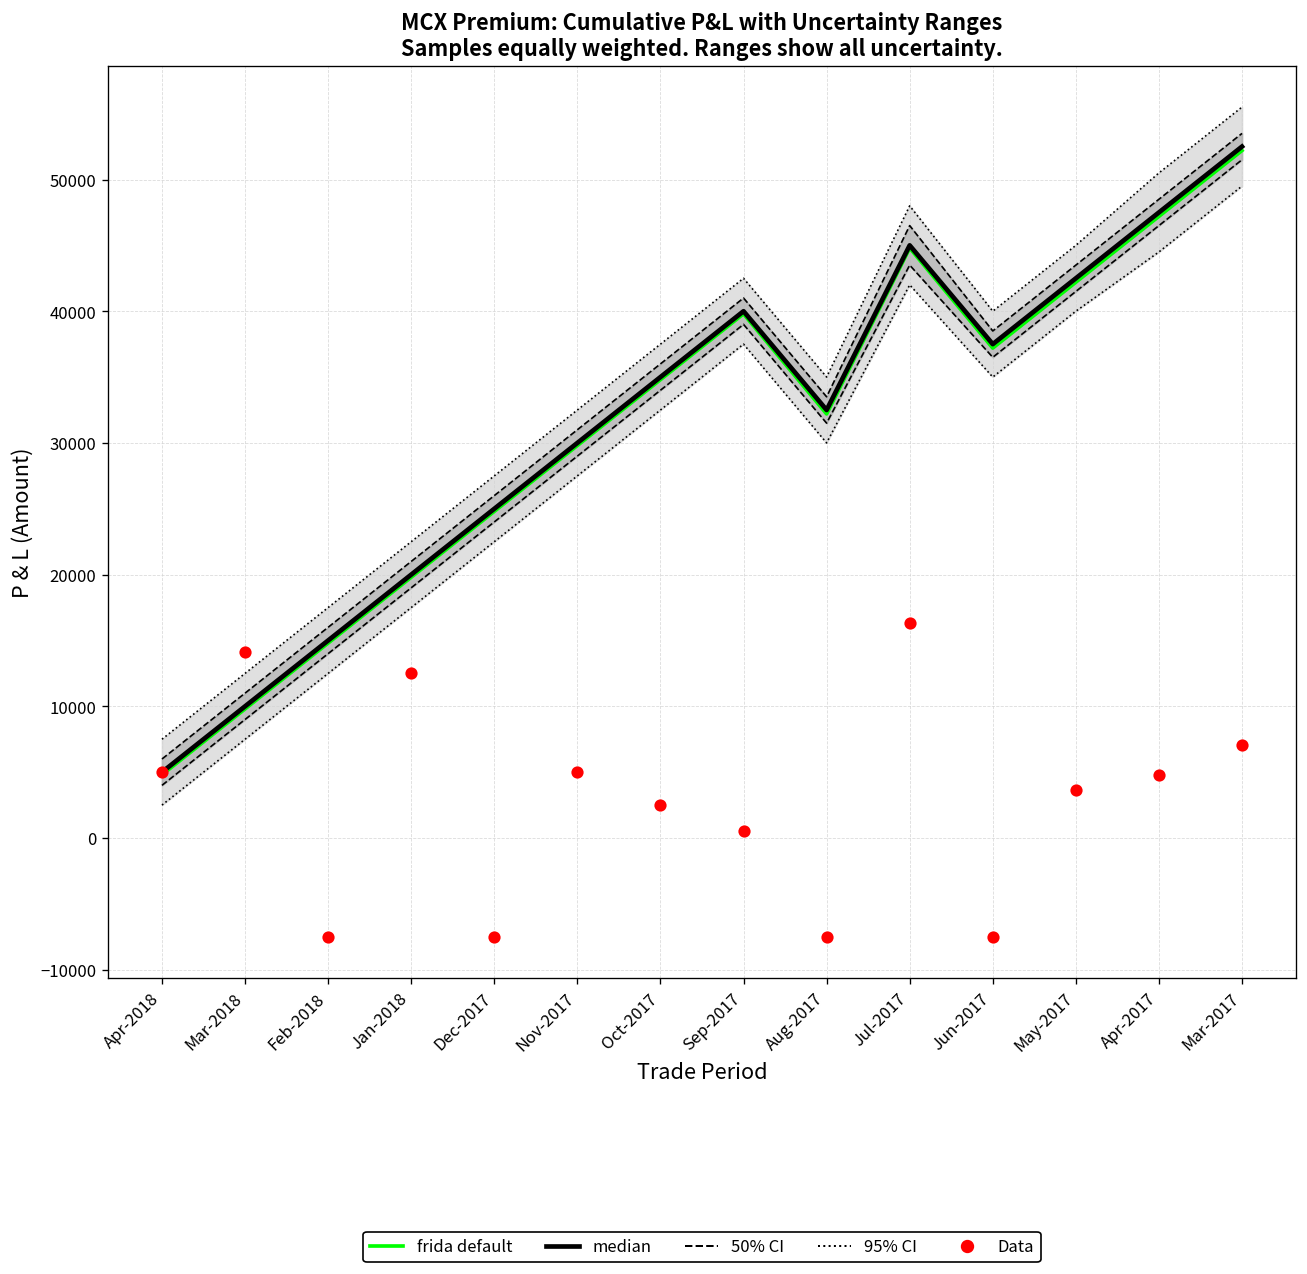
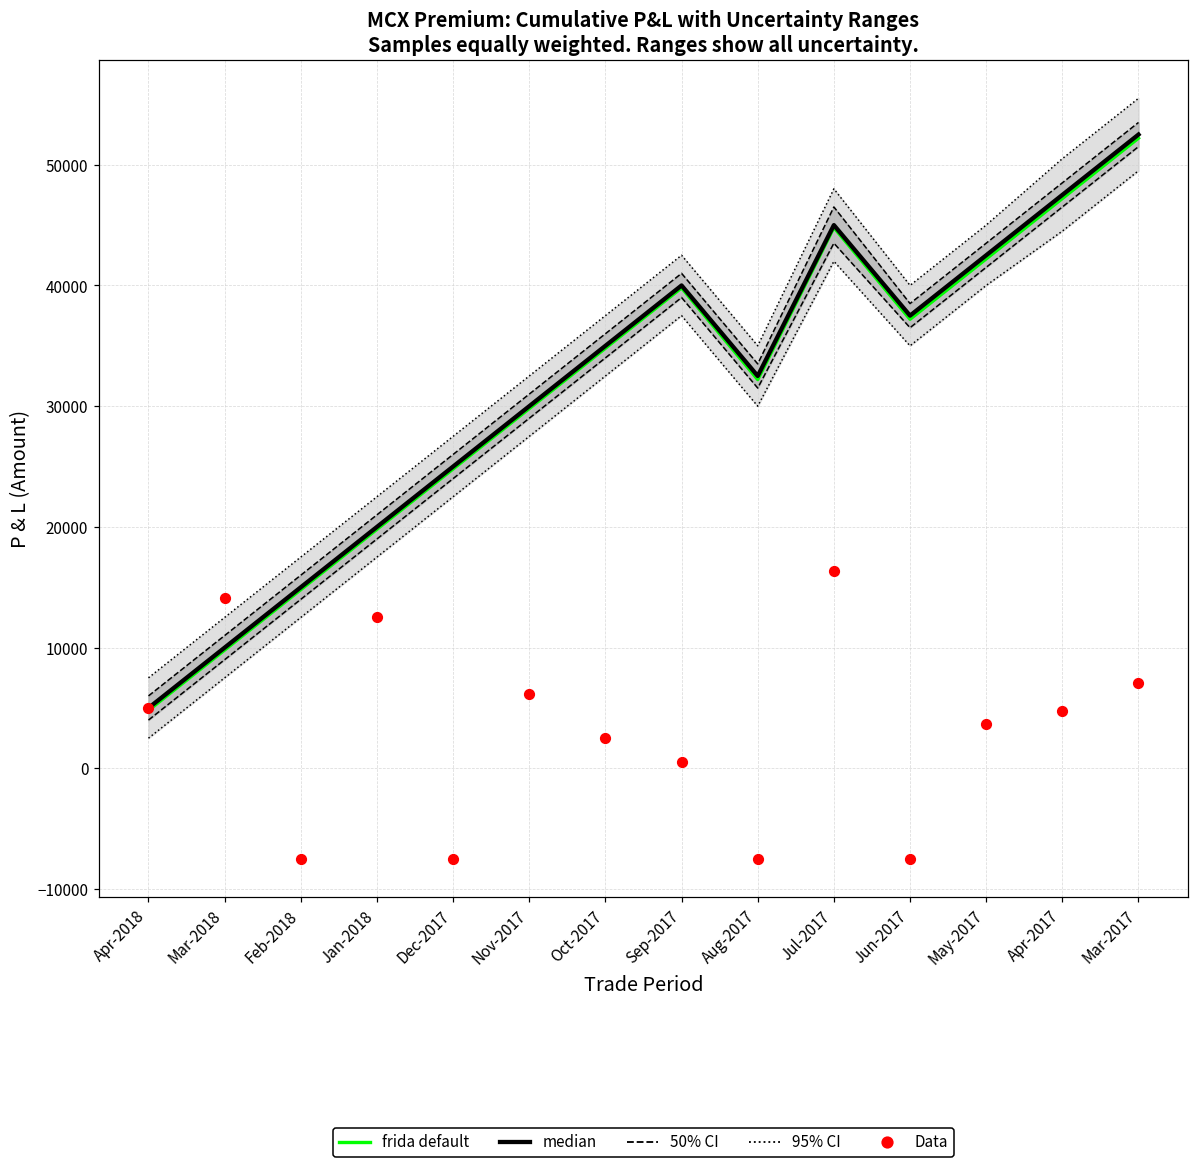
  {
    "Data": {
-     "Nov-2017": 5000
+     "Nov-2017": 6200
    },
    "frida default": {
      "Aug-2017": 32200,
      "Jun-2017": 37200,
      "May-2017": 42200,
      "Apr-2017": 47200,
      "Mar-2017": 52200
    }
  }
